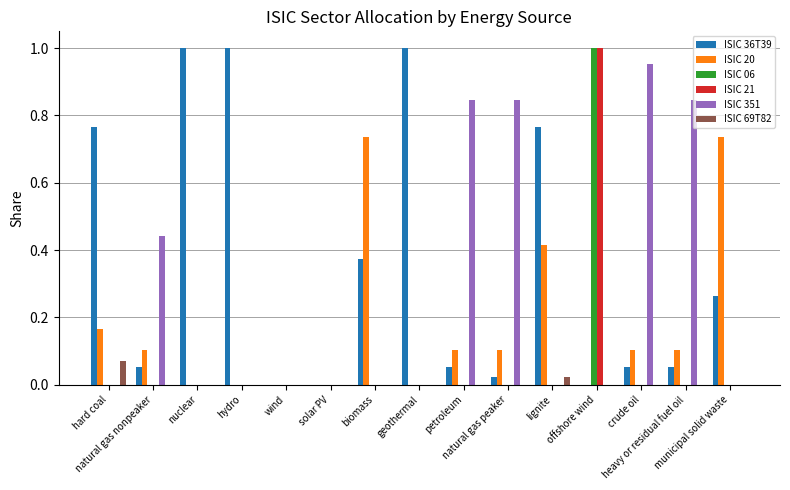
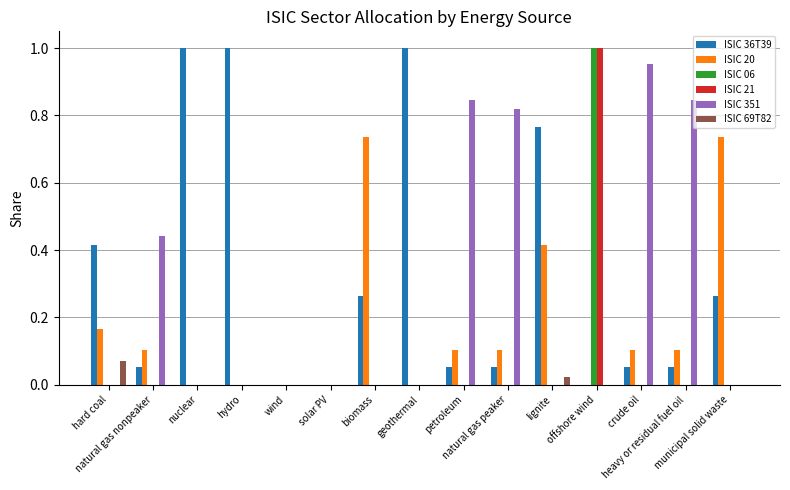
  {
    "ISIC 36T39": {
-     "hard coal": 0.77,
+     "hard coal": 0.41,
      "natural gas nonpeaker": 0.05,
      "nuclear": 1.00,
      "hydro": 1.00,
      "wind": 0.00,
      "solar PV": 0.00,
-     "biomass": 0.37,
+     "biomass": 0.26,
      "geothermal": 1.00,
      "petroleum": 0.05,
-     "natural gas peaker": 0.02,
+     "natural gas peaker": 0.05,
      "lignite": 0.77,
      "offshore wind": 0.00,
      "crude oil": 0.05,
      "heavy or residual fuel oil": 0.05,
      "municipal solid waste": 0.26
    },
    "ISIC 20": {
      "hard coal": 0.16,
      "natural gas nonpeaker": 0.10,
      "nuclear": 0.00,
      "hydro": 0.00,
      "wind": 0.00,
      "solar PV": 0.00,
      "biomass": 0.74,
      "geothermal": 0.00,
      "petroleum": 0.10,
      "natural gas peaker": 0.10,
      "lignite": 0.41,
      "offshore wind": 0.00,
      "crude oil": 0.10,
      "heavy or residual fuel oil": 0.10,
      "municipal solid waste": 0.74
    },
    "ISIC 06": {
      "hard coal": 0.00,
      "natural gas nonpeaker": 0.00,
      "nuclear": 0.00,
      "hydro": 0.00,
      "wind": 0.00,
      "solar PV": 0.00,
      "biomass": 0.00,
      "geothermal": 0.00,
      "petroleum": 0.00,
      "natural gas peaker": 0.00,
      "lignite": 0.00,
      "offshore wind": 1.00,
      "crude oil": 0.00,
      "heavy or residual fuel oil": 0.00,
      "municipal solid waste": 0.00
    },
    "ISIC 21": {
      "hard coal": 0.00,
      "natural gas nonpeaker": 0.00,
      "nuclear": 0.00,
      "hydro": 0.00,
      "wind": 0.00,
      "solar PV": 0.00,
      "biomass": 0.00,
      "geothermal": 0.00,
      "petroleum": 0.00,
      "natural gas peaker": 0.00,
      "lignite": 0.00,
      "offshore wind": 1.00,
      "crude oil": 0.00,
      "heavy or residual fuel oil": 0.00,
      "municipal solid waste": 0.00
    },
    "ISIC 351": {
      "hard coal": 0.00,
      "natural gas nonpeaker": 0.44,
      "nuclear": 0.00,
      "hydro": 0.00,
      "wind": 0.00,
      "solar PV": 0.00,
      "biomass": 0.00,
      "geothermal": 0.00,
      "petroleum": 0.84,
-     "natural gas peaker": 0.84,
+     "natural gas peaker": 0.82,
      "lignite": 0.00,
      "offshore wind": 0.00,
      "crude oil": 0.95,
      "municipal solid waste": 0.00
    },
    "ISIC 69T82": {
      "hard coal": 0.07,
      "natural gas nonpeaker": 0.00,
      "nuclear": 0.00,
      "hydro": 0.00,
      "wind": 0.00,
      "solar PV": 0.00,
      "biomass": 0.00,
      "geothermal": 0.00,
      "petroleum": 0.00,
      "natural gas peaker": 0.00,
      "lignite": 0.02,
      "offshore wind": 0.00,
      "crude oil": 0.00,
      "heavy or residual fuel oil": 0.00,
      "municipal solid waste": 0.00
    }
  }
